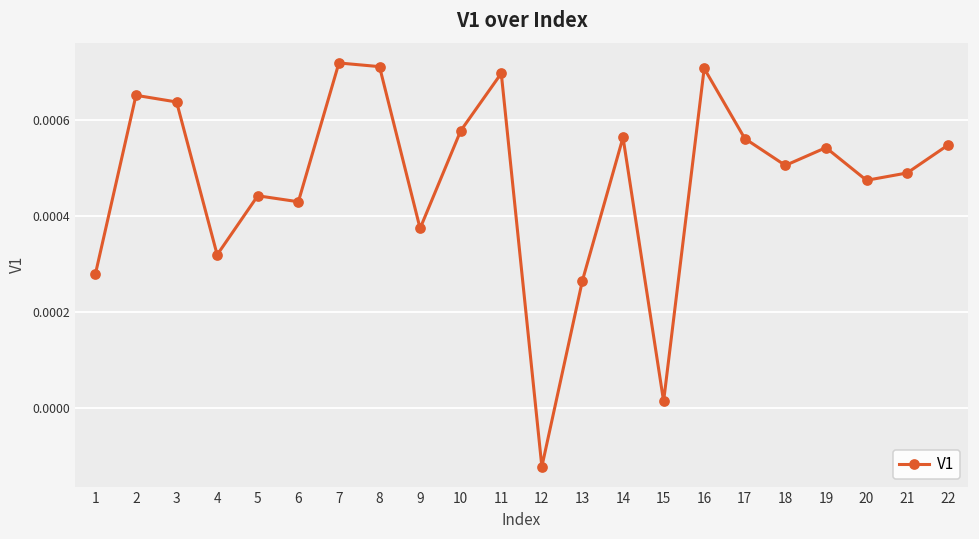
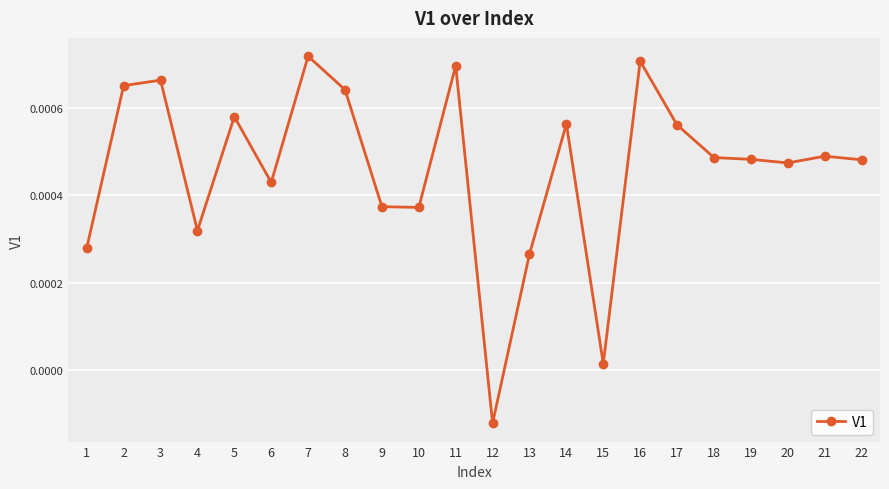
  {
    "1": 0.00028,
    "2": 0.00065,
-   "3": 0.00064,
+   "3": 0.00066,
    "4": 0.00032,
-   "5": 0.00044,
+   "5": 0.00058,
    "6": 0.00043,
    "7": 0.00072,
-   "8": 0.00071,
+   "8": 0.00064,
    "9": 0.00037,
-   "10": 0.00058,
+   "10": 0.00037,
    "11": 0.00070,
    "12": -0.00012,
    "13": 0.00027,
    "14": 0.00056,
    "15": 0.00001,
    "16": 0.00071,
    "17": 0.00056,
-   "18": 0.00051,
-   "19": 0.00054,
+   "18": 0.00049,
+   "19": 0.00048,
    "20": 0.00047,
    "21": 0.00049,
-   "22": 0.00055
+   "22": 0.00048
  }
